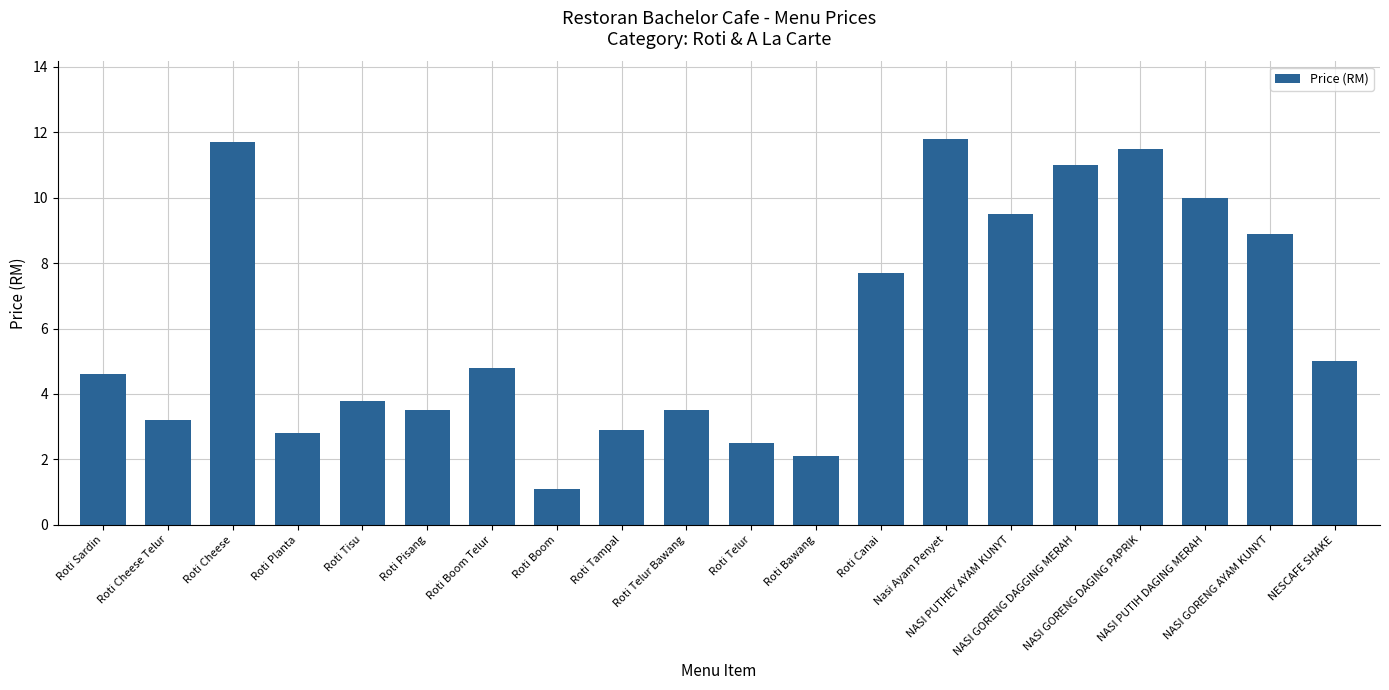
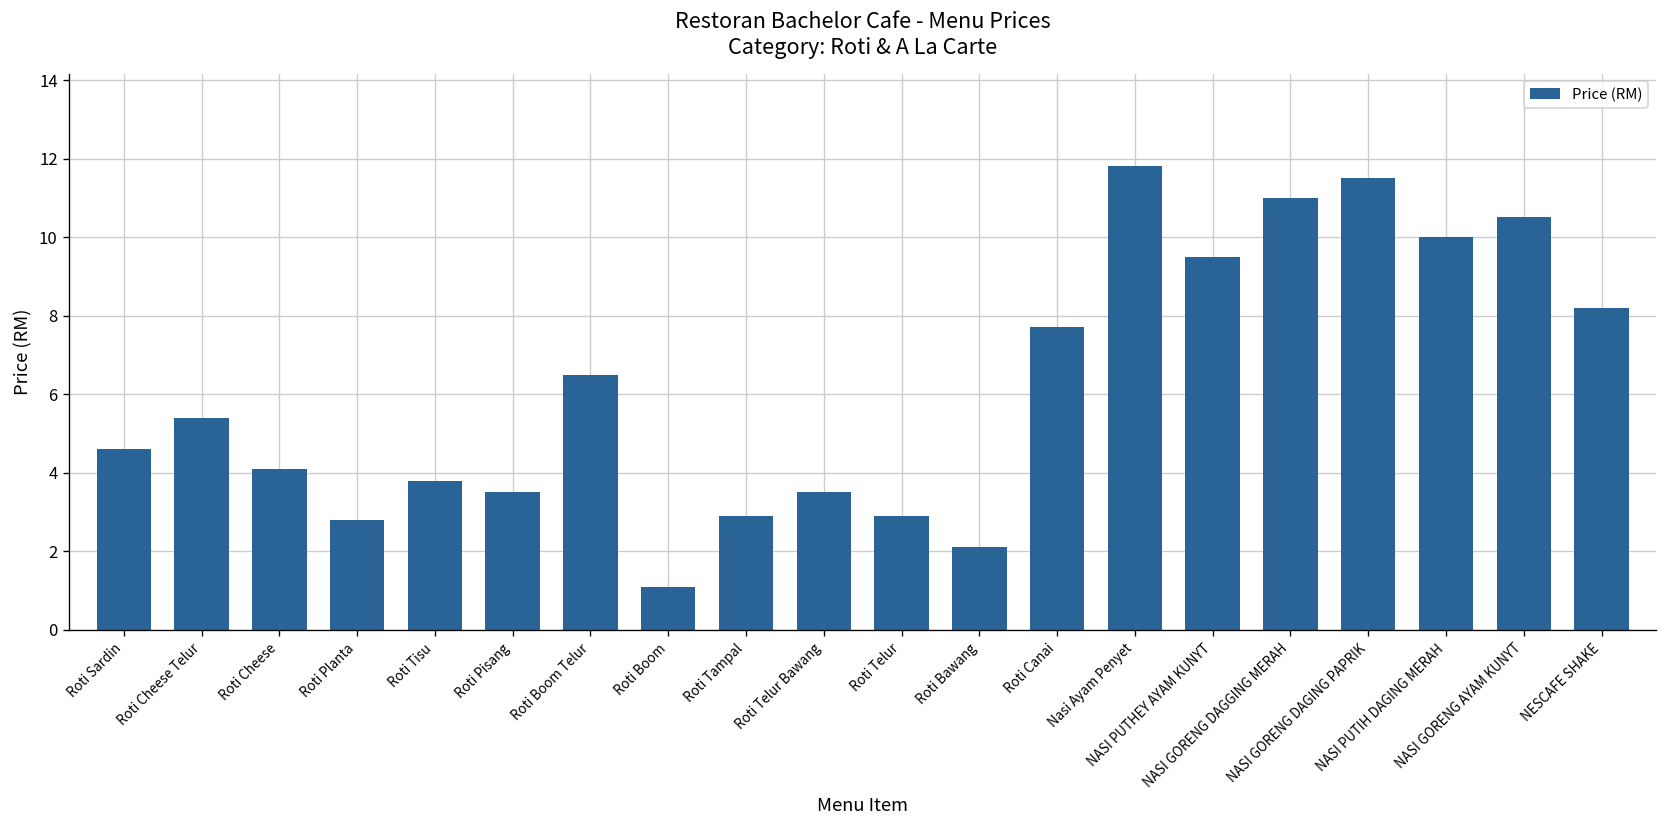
  {
    "Roti Sardin": 4.6,
-   "Roti Cheese Telur": 3.2,
-   "Roti Cheese": 11.7,
+   "Roti Cheese Telur": 5.4,
+   "Roti Cheese": 4.1,
    "Roti Planta": 2.8,
    "Roti Tisu": 3.8,
    "Roti Pisang": 3.5,
-   "Roti Boom Telur": 4.8,
+   "Roti Boom Telur": 6.5,
    "Roti Boom": 1.1,
    "Roti Tampal": 2.9,
    "Roti Telur Bawang": 3.5,
-   "Roti Telur": 2.5,
+   "Roti Telur": 2.9,
    "Roti Bawang": 2.1,
    "Roti Canai": 7.7,
    "Nasi Ayam Penyet": 11.8,
    "NASI PUTHEY AYAM KUNYT": 9.5,
    "NASI GORENG DAGGING MERAH": 11.0,
    "NASI GORENG DAGING PAPRIK": 11.5,
    "NASI PUTIH DAGING MERAH": 10.0,
-   "NASI GORENG AYAM KUNYT": 8.9,
-   "NESCAFE SHAKE": 5.0
+   "NASI GORENG AYAM KUNYT": 10.5,
+   "NESCAFE SHAKE": 8.2
  }
